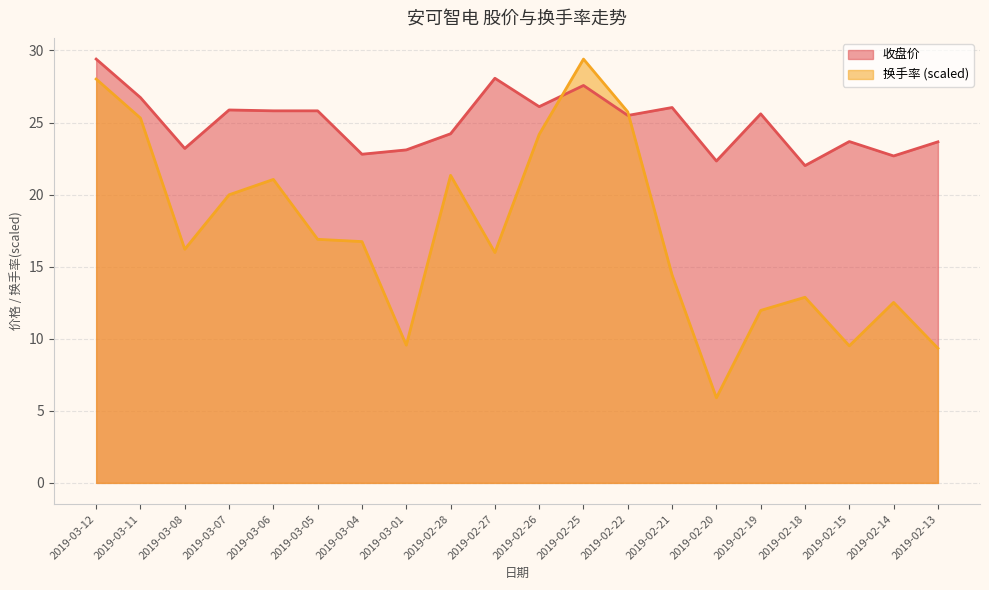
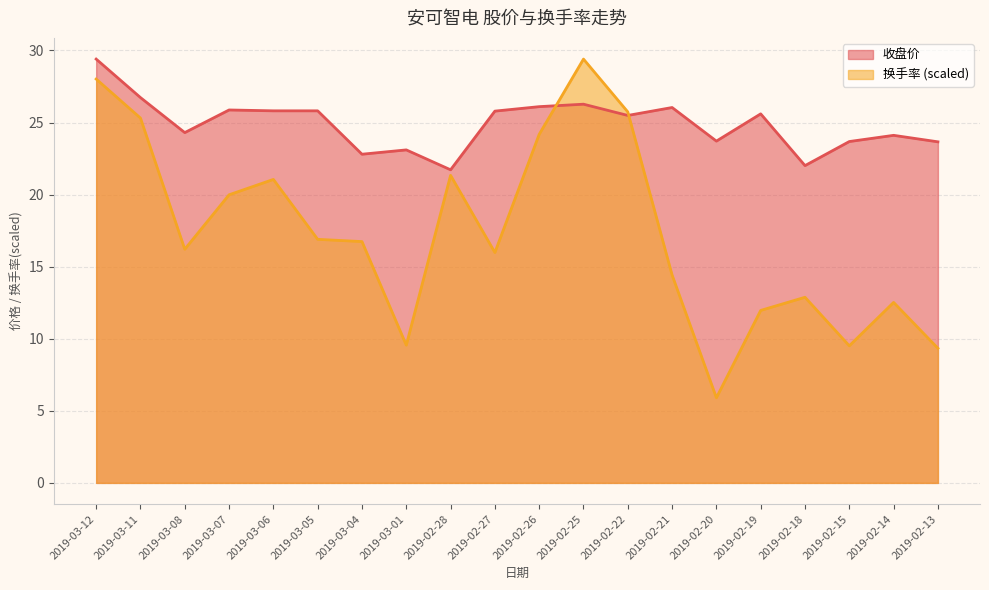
  {
    "收盘价": {
      "2019-03-12": 29.4,
      "2019-03-11": 26.7,
-     "2019-03-08": 23.2,
+     "2019-03-08": 24.3,
      "2019-03-07": 25.9,
      "2019-03-06": 25.8,
      "2019-03-05": 25.8,
      "2019-03-04": 22.8,
      "2019-03-01": 23.1,
-     "2019-02-28": 24.2,
-     "2019-02-27": 28.1,
+     "2019-02-28": 21.7,
+     "2019-02-27": 25.8,
      "2019-02-26": 26.1,
-     "2019-02-25": 27.6,
+     "2019-02-25": 26.3,
      "2019-02-22": 25.5,
      "2019-02-21": 26.0,
-     "2019-02-20": 22.3,
+     "2019-02-20": 23.7,
      "2019-02-19": 25.6,
      "2019-02-18": 22.0,
      "2019-02-15": 23.7,
-     "2019-02-14": 22.7,
+     "2019-02-14": 24.1,
      "2019-02-13": 23.7
    }
  }
